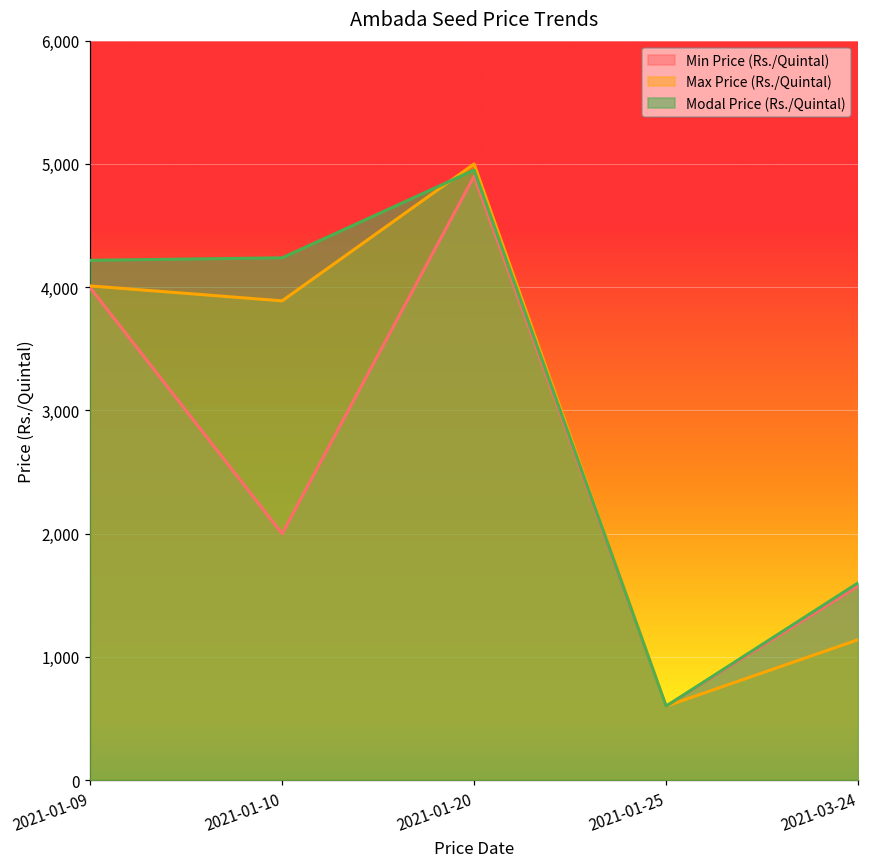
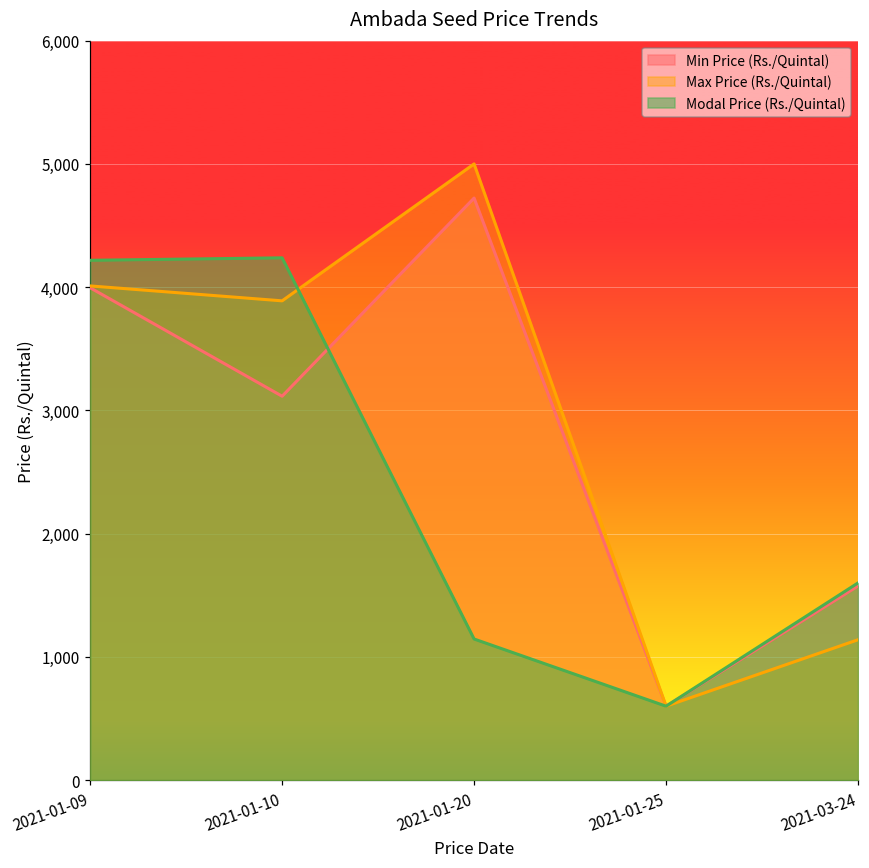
  {
    "Min Price (Rs./Quintal)": {
-     "2021-01-10": "2,000",
-     "2021-01-20": "4,900",
+     "2021-01-10": "3,120",
+     "2021-01-20": "4,720",
      "2021-03-24": "1,580"
    },
    "Max Price (Rs./Quintal)": {
      "2021-01-10": "3,890",
      "2021-01-20": "5,000",
      "2021-03-24": "1,140"
    },
    "Modal Price (Rs./Quintal)": {
      "2021-01-09": "4,220",
      "2021-01-10": "4,240",
-     "2021-01-20": "4,950",
+     "2021-01-20": "1,150",
      "2021-03-24": "1,600"
    }
  }
